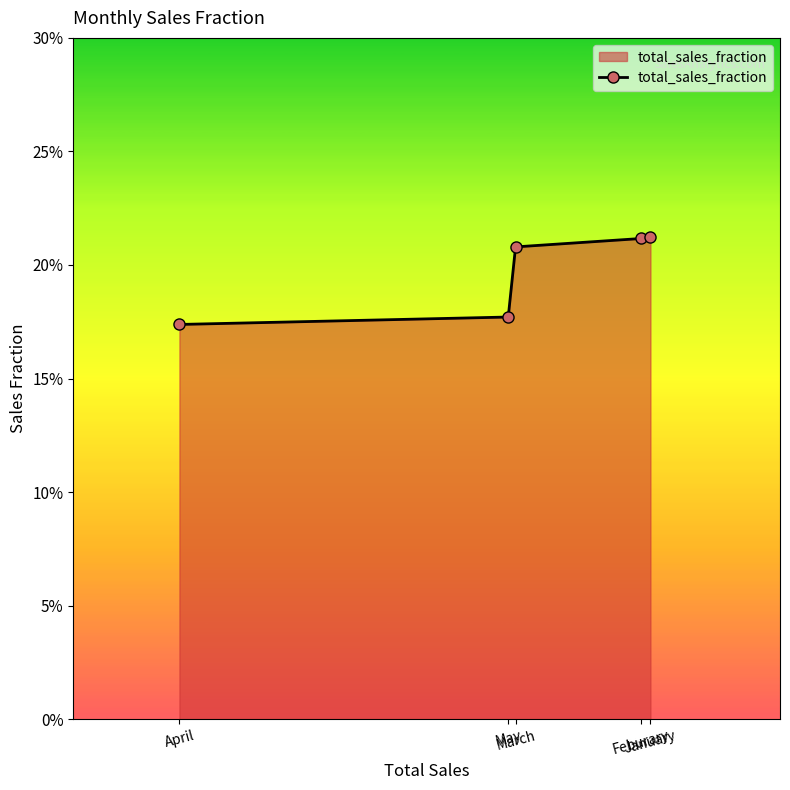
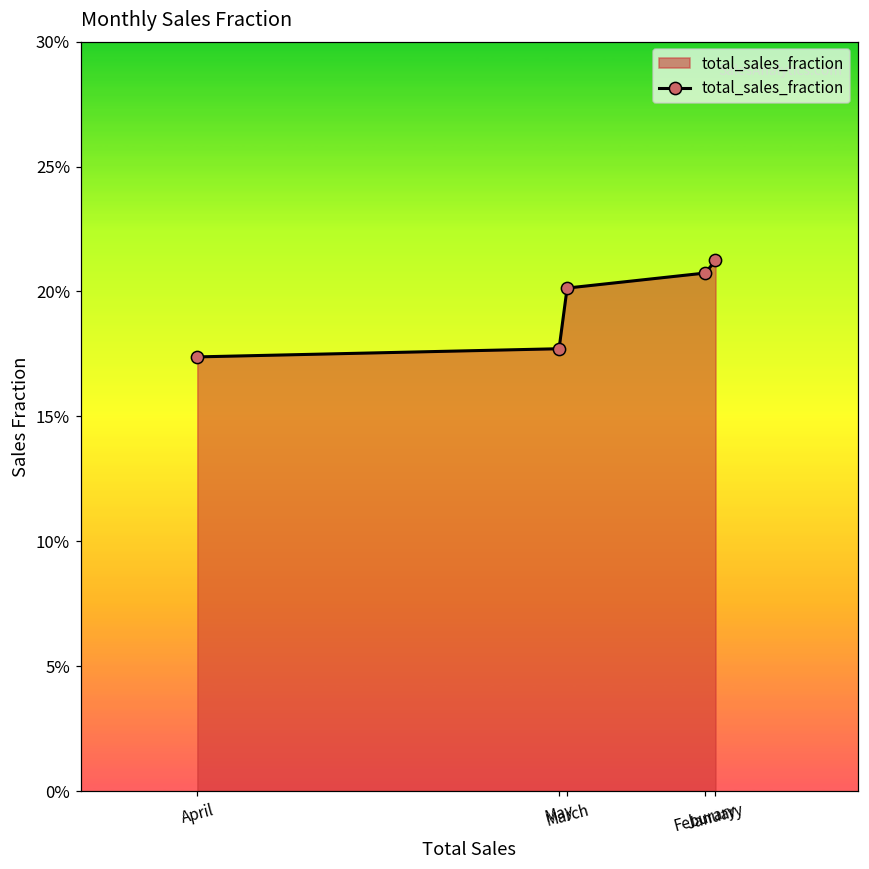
  {
    "April": "17.4%",
    "May": "17.7%",
-   "March": "20.8%",
-   "Feburary": "21.2%",
+   "March": "20.1%",
+   "Feburary": "20.7%",
    "January": "21.2%"
  }
